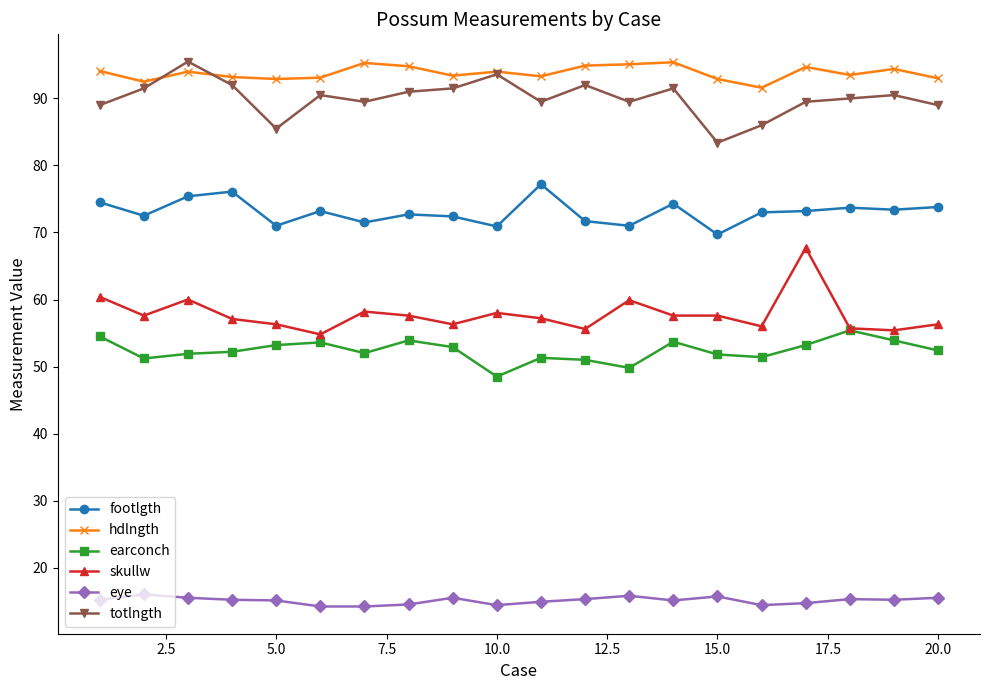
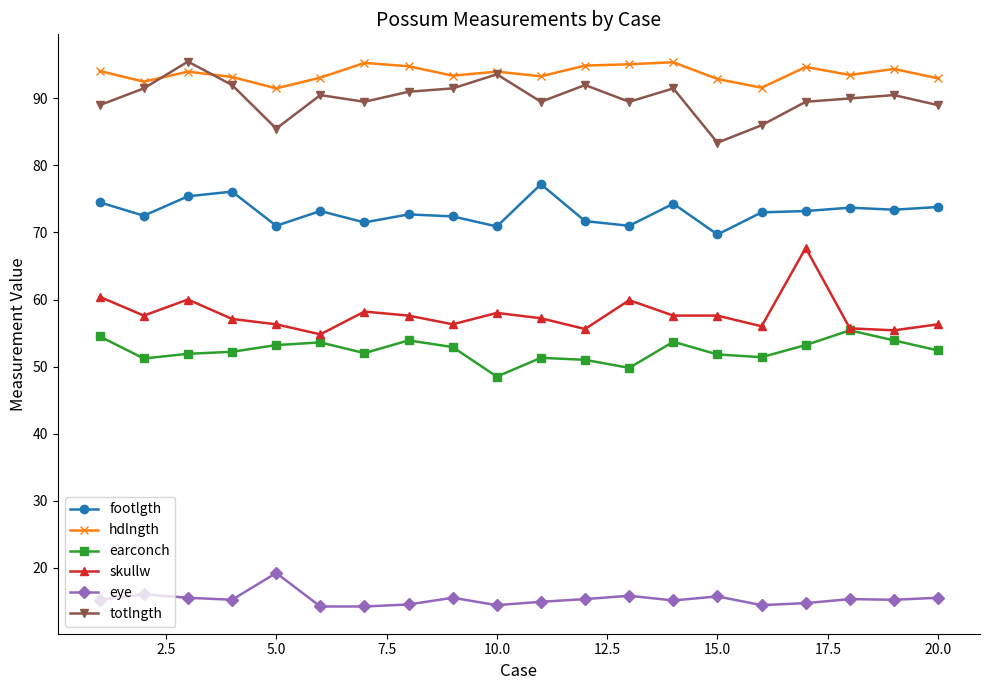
  {
    "footlgth": {
      "5.0": 71,
      "10.0": 71,
      "15.0": 70,
      "20.0": 74
    },
    "hdlngth": {
-     "5.0": 93,
+     "5.0": 92,
      "10.0": 94,
      "15.0": 93,
      "20.0": 93
    },
    "earconch": {
      "5.0": 53,
      "10.0": 49,
      "15.0": 52,
      "20.0": 52
    },
    "skullw": {
      "5.0": 56,
      "10.0": 58,
      "15.0": 58,
      "20.0": 56
    },
    "eye": {
-     "5.0": 15,
+     "5.0": 19,
      "10.0": 14,
      "15.0": 16,
      "20.0": 16
    },
    "totlngth": {
      "5.0": 86,
      "10.0": 94,
      "15.0": 83,
      "20.0": 89
    }
  }
